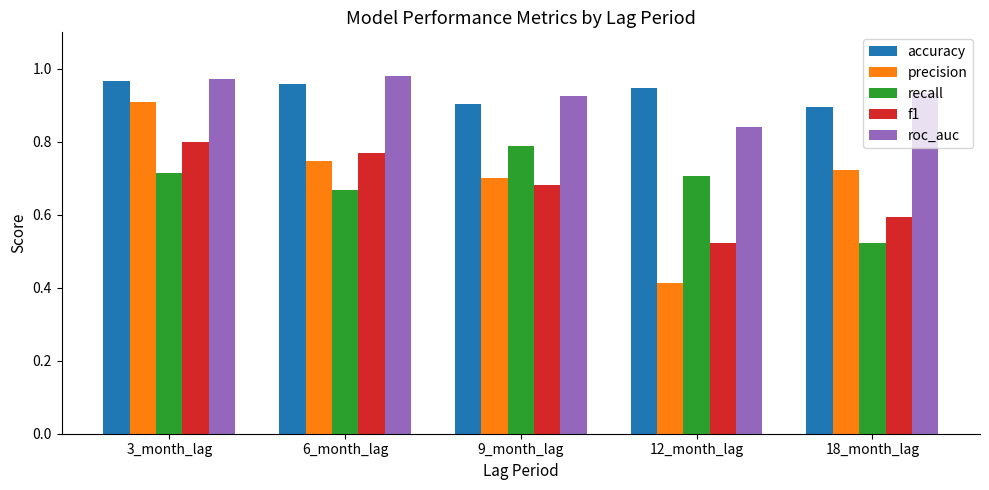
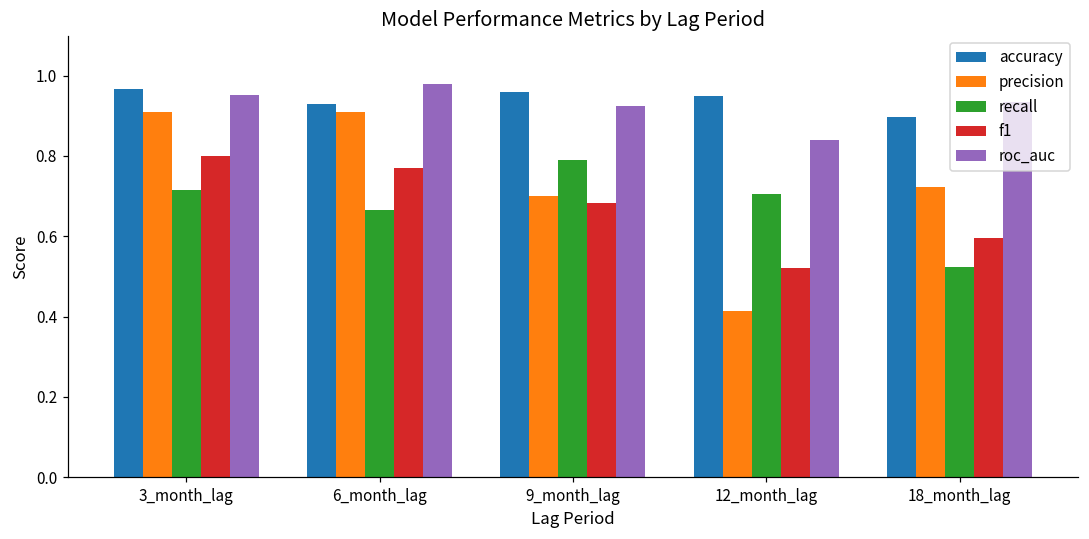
  {
    "accuracy": {
      "3_month_lag": 0.97,
-     "6_month_lag": 0.96,
-     "9_month_lag": 0.90,
+     "6_month_lag": 0.93,
+     "9_month_lag": 0.96,
      "12_month_lag": 0.95,
      "18_month_lag": 0.90
    },
    "precision": {
      "3_month_lag": 0.91,
-     "6_month_lag": 0.75,
+     "6_month_lag": 0.91,
      "9_month_lag": 0.70,
      "12_month_lag": 0.41,
      "18_month_lag": 0.72
    },
    "recall": {
      "3_month_lag": 0.71,
      "6_month_lag": 0.67,
      "9_month_lag": 0.79,
      "12_month_lag": 0.71,
      "18_month_lag": 0.52
    },
    "f1": {
      "3_month_lag": 0.80,
      "6_month_lag": 0.77,
      "9_month_lag": 0.68,
      "12_month_lag": 0.52,
      "18_month_lag": 0.59
    },
    "roc_auc": {
-     "3_month_lag": 0.97,
+     "3_month_lag": 0.95,
      "6_month_lag": 0.98,
      "9_month_lag": 0.93,
      "12_month_lag": 0.84
    }
  }
